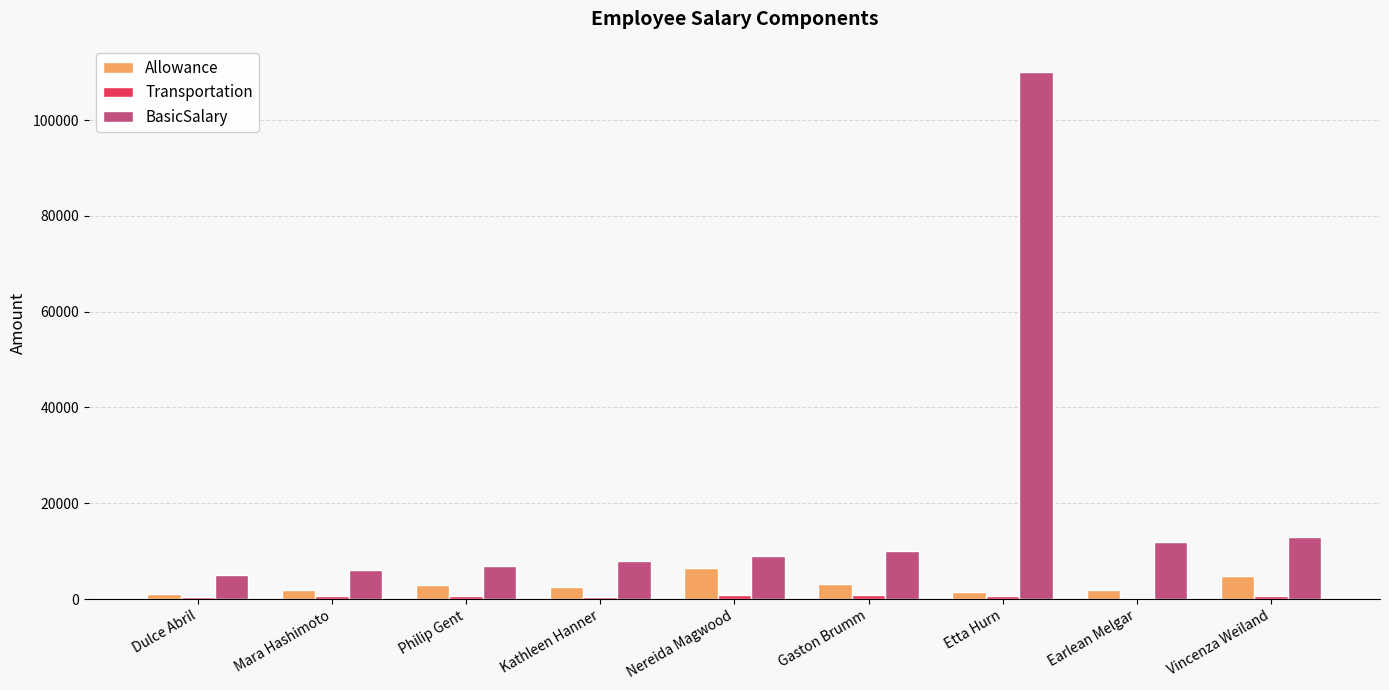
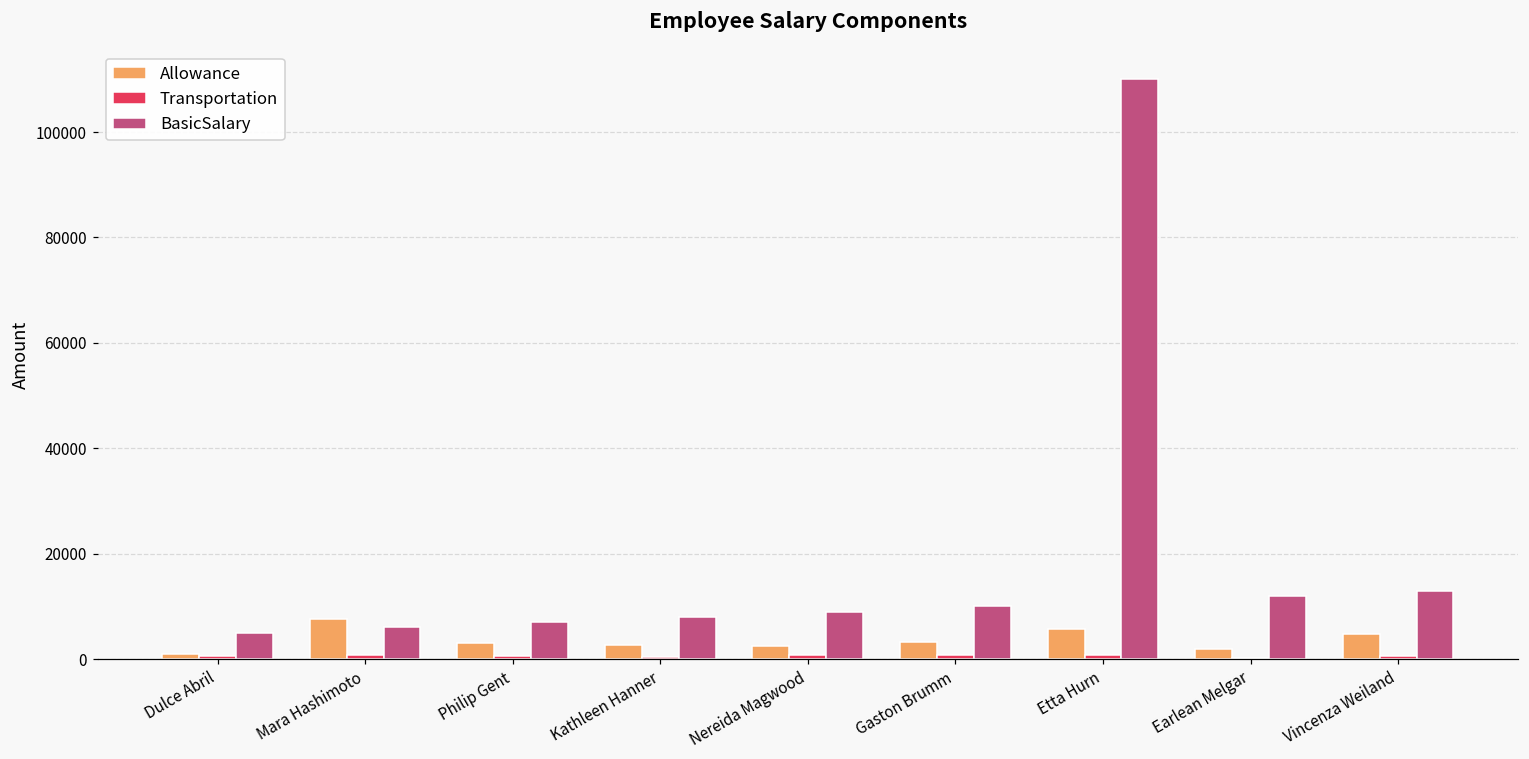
  {
    "Allowance": {
      "Dulce Abril": 1000,
-     "Mara Hashimoto": 2000,
+     "Mara Hashimoto": 8000,
      "Philip Gent": 3000,
      "Kathleen Hanner": 3000,
-     "Nereida Magwood": 6000,
+     "Nereida Magwood": 3000,
      "Gaston Brumm": 3000,
-     "Etta Hurn": 2000,
+     "Etta Hurn": 6000,
      "Earlean Melgar": 2000,
      "Vincenza Weiland": 5000
    }
  }
